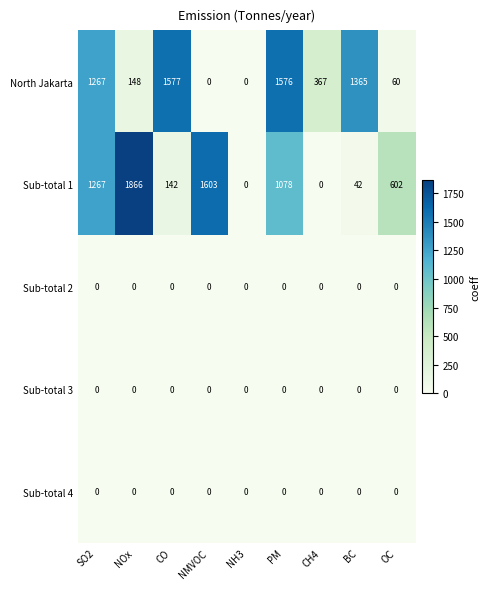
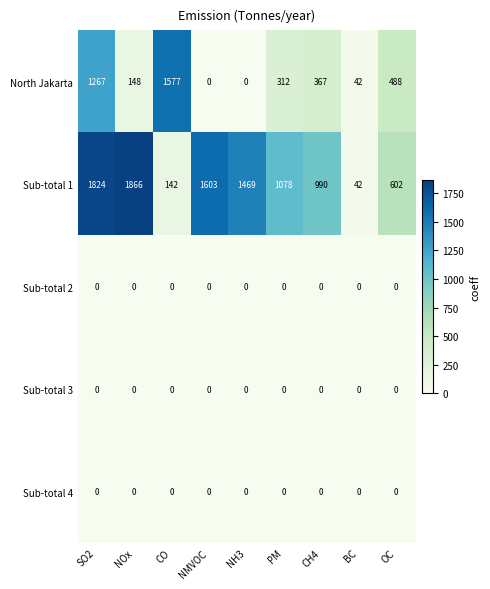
  {
    "North Jakarta": {
      "SO2": 1267,
      "NOx": 148,
      "CO": 1577,
      "NMVOC": 0,
      "NH3": 0,
-     "PM": 1576,
+     "PM": 312,
      "CH4": 367,
-     "BC": 1365,
-     "OC": 60
+     "BC": 42,
+     "OC": 488
    },
    "Sub-total 1": {
-     "SO2": 1267,
+     "SO2": 1824,
      "NOx": 1866,
      "CO": 142,
      "NMVOC": 1603,
-     "NH3": 0,
+     "NH3": 1469,
      "PM": 1078,
-     "CH4": 0,
+     "CH4": 990,
      "BC": 42,
      "OC": 602
    },
    "Sub-total 2": {
      "SO2": 0,
      "NOx": 0,
      "CO": 0,
      "NMVOC": 0,
      "NH3": 0,
      "PM": 0,
      "CH4": 0,
      "BC": 0,
      "OC": 0
    },
    "Sub-total 3": {
      "SO2": 0,
      "NOx": 0,
      "CO": 0,
      "NMVOC": 0,
      "NH3": 0,
      "PM": 0,
      "CH4": 0,
      "BC": 0,
      "OC": 0
    },
    "Sub-total 4": {
      "SO2": 0,
      "NOx": 0,
      "CO": 0,
      "NMVOC": 0,
      "NH3": 0,
      "PM": 0,
      "CH4": 0,
      "BC": 0,
      "OC": 0
    }
  }
